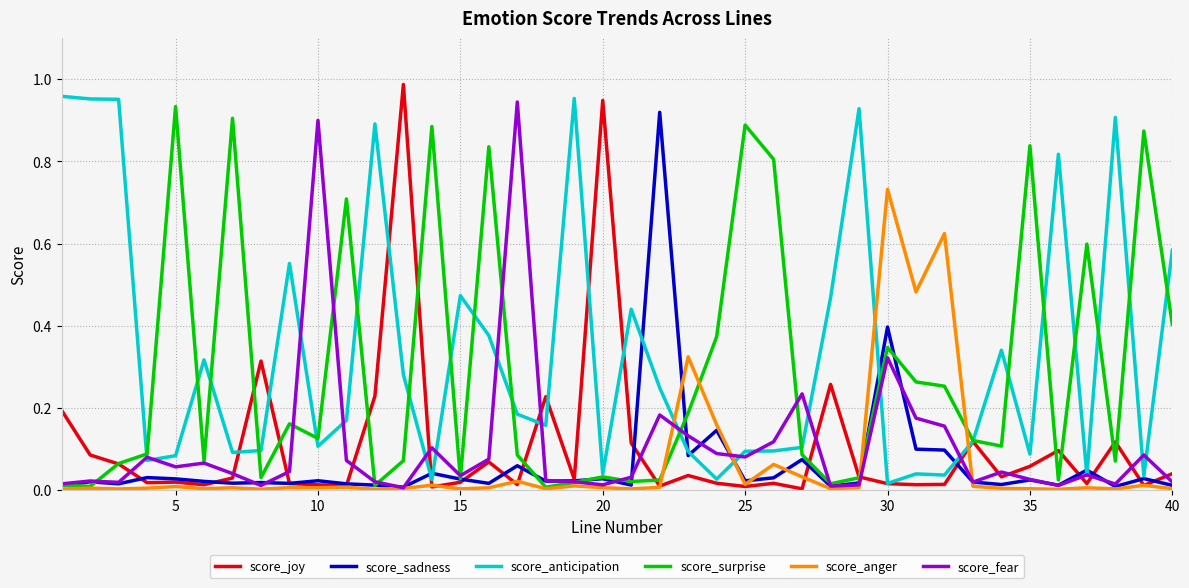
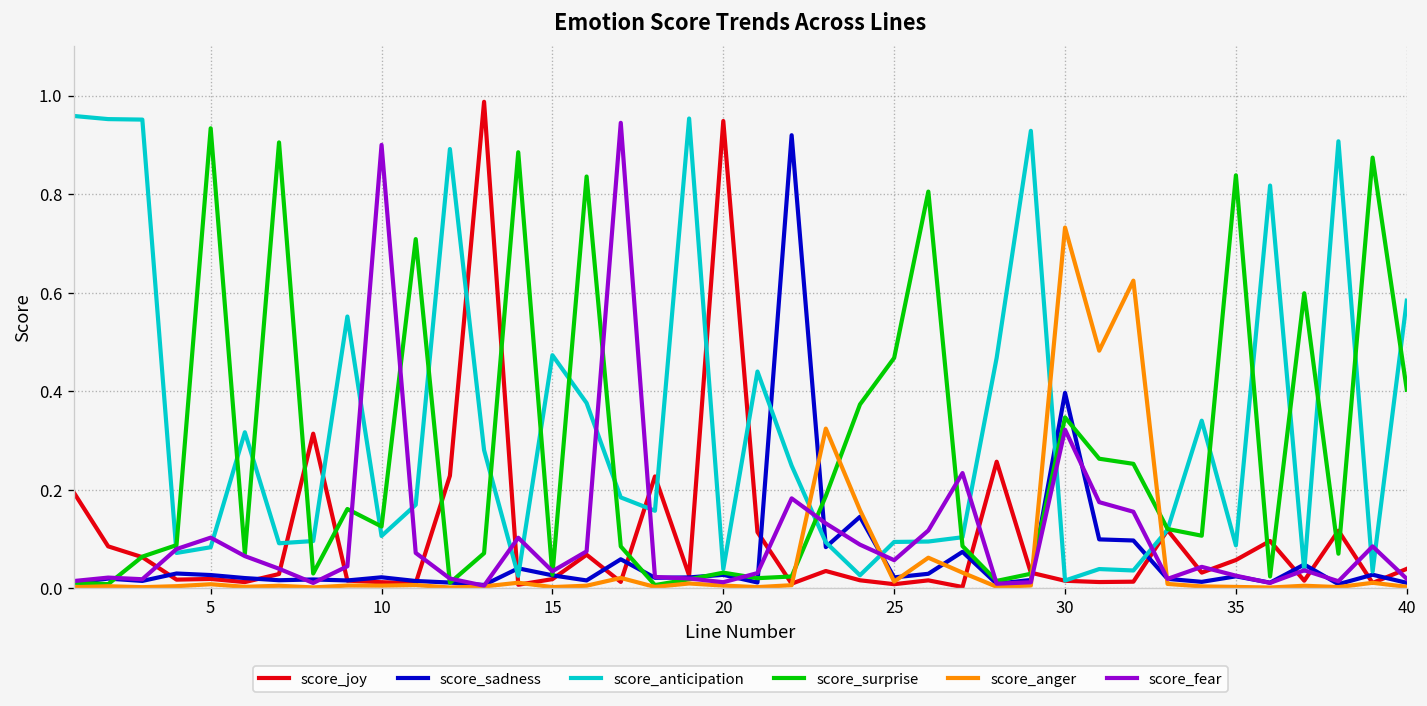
  {
    "score_joy": {
      "5": 0.02,
      "10": 0.01,
      "15": 0.02,
      "20": 0.95,
      "35": 0.06,
      "40": 0.04
    },
    "score_sadness": {
      "5": 0.03,
      "10": 0.02,
      "25": 0.02,
      "30": 0.40,
      "40": 0.01
    },
    "score_anticipation": {
      "5": 0.08,
      "10": 0.11,
      "15": 0.47,
      "20": 0.04,
      "25": 0.09,
      "35": 0.09,
      "40": 0.58
    },
    "score_surprise": {
      "5": 0.93,
      "10": 0.13,
-     "25": 0.89,
+     "25": 0.47,
      "30": 0.35,
      "35": 0.84,
      "40": 0.40
    },
    "score_anger": {
      "5": 0.01,
      "10": 0.01,
      "15": 0.00,
      "20": 0.01,
      "30": 0.73,
      "35": 0.00,
      "40": 0.00
    },
    "score_fear": {
-     "5": 0.06,
+     "5": 0.10,
      "10": 0.90,
      "15": 0.03,
      "20": 0.01,
-     "25": 0.08,
+     "25": 0.06,
      "30": 0.32,
      "40": 0.02
    }
  }
